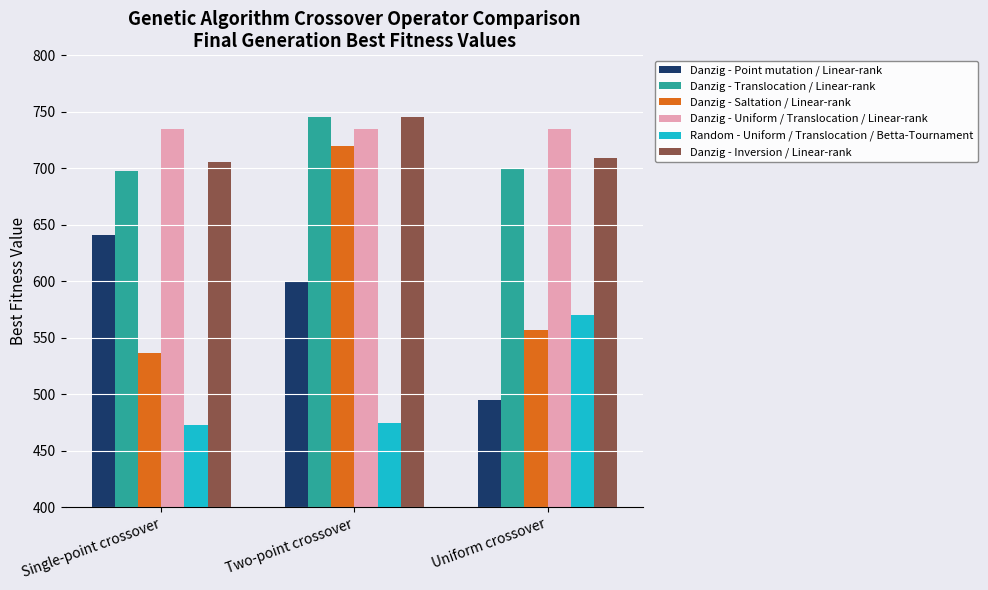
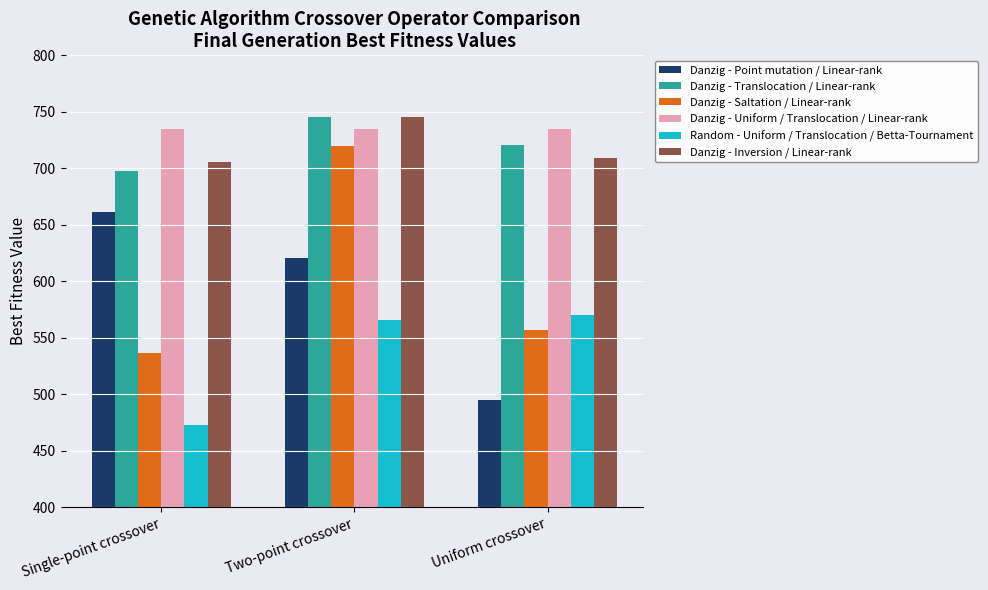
  {
    "Danzig - Point mutation / Linear-rank": {
-     "Single-point crossover": 641,
-     "Two-point crossover": 599,
+     "Single-point crossover": 661,
+     "Two-point crossover": 621,
      "Uniform crossover": 495
    },
    "Danzig - Translocation / Linear-rank": {
      "Single-point crossover": 698,
      "Two-point crossover": 745,
-     "Uniform crossover": 699
+     "Uniform crossover": 721
    },
    "Danzig - Saltation / Linear-rank": {
      "Single-point crossover": 537,
      "Two-point crossover": 720,
      "Uniform crossover": 557
    },
    "Danzig - Uniform / Translocation / Linear-rank": {
      "Single-point crossover": 735,
      "Two-point crossover": 735,
      "Uniform crossover": 735
    },
    "Random - Uniform / Translocation / Betta-Tournament": {
      "Single-point crossover": 473,
-     "Two-point crossover": 475,
+     "Two-point crossover": 566,
      "Uniform crossover": 570
    },
    "Danzig - Inversion / Linear-rank": {
      "Single-point crossover": 706,
      "Two-point crossover": 745,
      "Uniform crossover": 709
    }
  }
